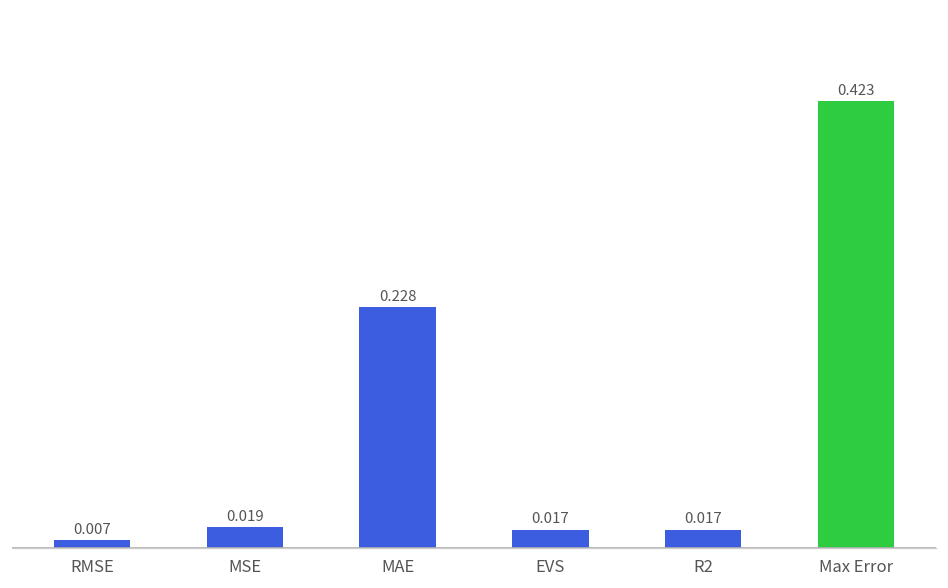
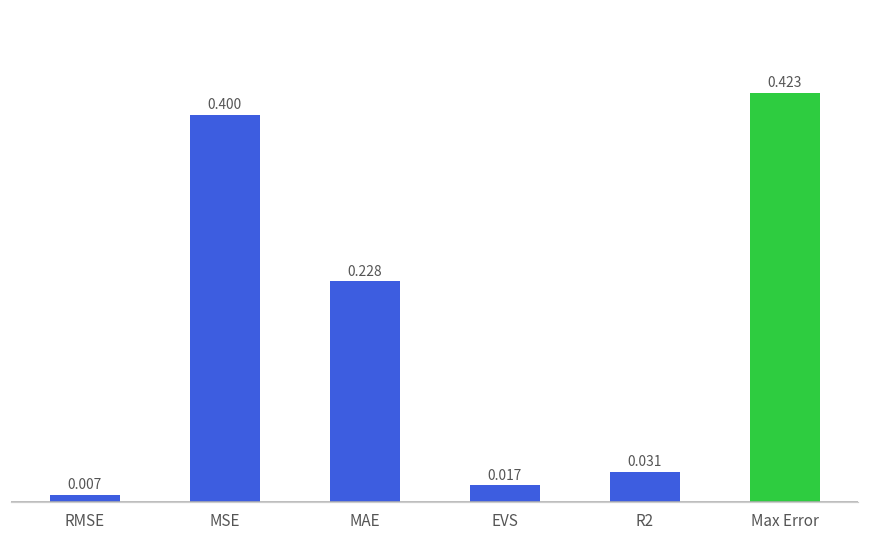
  {
    "RMSE": 0.007,
-   "MSE": 0.019,
+   "MSE": 0.400,
    "MAE": 0.228,
    "EVS": 0.017,
-   "R2": 0.017,
+   "R2": 0.031,
    "Max Error": 0.423
  }
